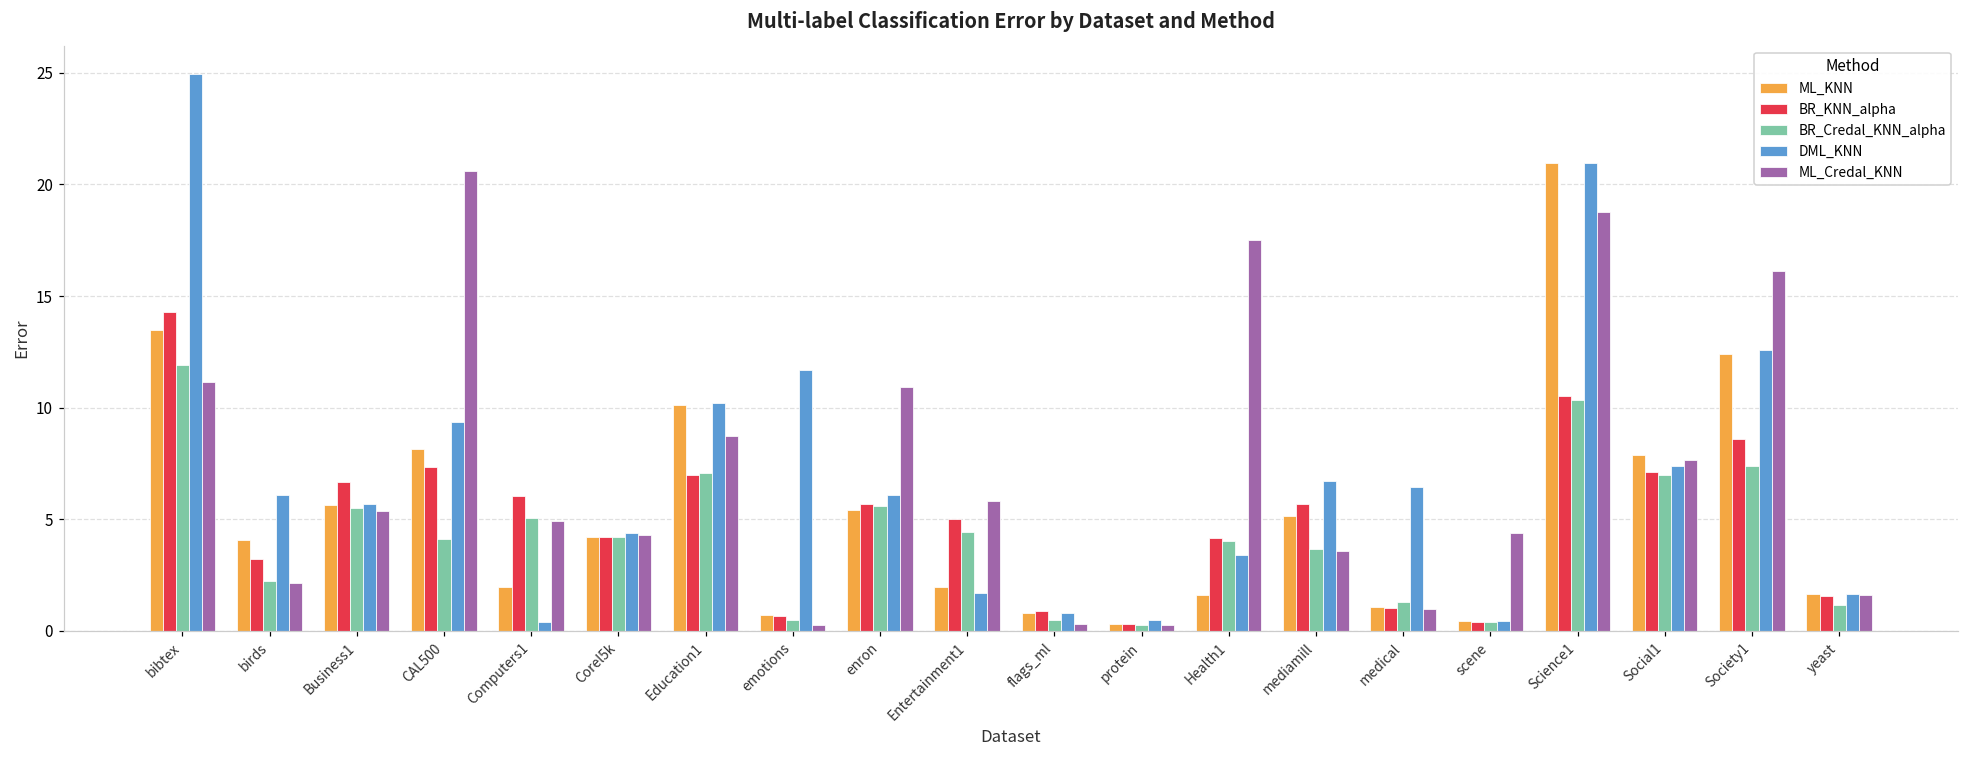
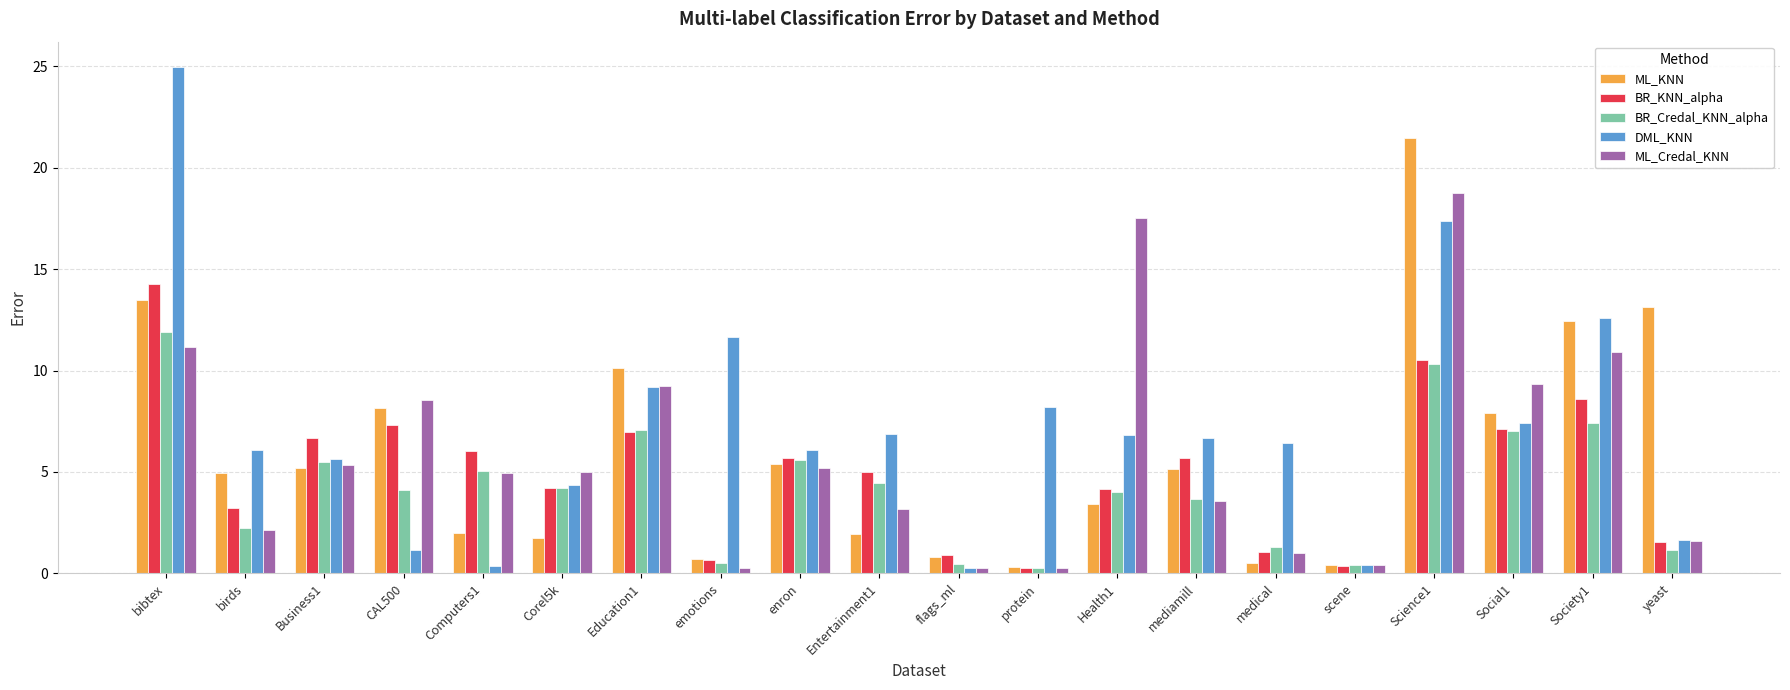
  {
    "ML_KNN": {
      "bibtex": 13.5,
-     "birds": 4.1,
-     "Business1": 5.6,
+     "birds": 5.0,
+     "Business1": 5.2,
      "CAL500": 8.1,
      "Computers1": 2.0,
-     "Corel5k": 4.2,
+     "Corel5k": 1.8,
      "Education1": 10.1,
      "emotions": 0.7,
      "enron": 5.4,
      "Entertainment1": 2.0,
      "flags_ml": 0.8,
      "protein": 0.3,
-     "Health1": 1.6,
+     "Health1": 3.4,
      "mediamill": 5.1,
-     "medical": 1.0,
+     "medical": 0.5,
      "scene": 0.4,
-     "Science1": 20.9,
+     "Science1": 21.4,
      "Social1": 7.9,
      "Society1": 12.4,
-     "yeast": 1.6
+     "yeast": 13.1
    },
    "BR_KNN_alpha": {
      "bibtex": 14.3,
      "birds": 3.2,
      "Business1": 6.7,
      "CAL500": 7.3,
      "Computers1": 6.0,
      "Corel5k": 4.2,
      "Education1": 7.0,
      "emotions": 0.6,
      "enron": 5.7,
      "Entertainment1": 5.0,
      "flags_ml": 0.9,
      "protein": 0.3,
      "Health1": 4.2,
      "mediamill": 5.7,
      "medical": 1.0,
      "scene": 0.4,
      "Science1": 10.5,
      "Social1": 7.1,
      "Society1": 8.6,
      "yeast": 1.5
    },
    "BR_Credal_KNN_alpha": {
      "bibtex": 11.9,
      "birds": 2.2,
      "Business1": 5.5,
      "CAL500": 4.1,
      "Computers1": 5.1,
      "Corel5k": 4.2,
      "Education1": 7.1,
      "emotions": 0.5,
      "enron": 5.6,
      "Entertainment1": 4.4,
      "flags_ml": 0.5,
      "protein": 0.2,
      "Health1": 4.0,
      "mediamill": 3.6,
      "medical": 1.3,
      "scene": 0.4,
      "Science1": 10.3,
      "Social1": 7.0,
      "Society1": 7.4,
      "yeast": 1.1
    },
    "DML_KNN": {
      "bibtex": 25.0,
      "birds": 6.1,
      "Business1": 5.7,
-     "CAL500": 9.3,
+     "CAL500": 1.2,
      "Computers1": 0.4,
      "Corel5k": 4.4,
-     "Education1": 10.2,
+     "Education1": 9.2,
      "emotions": 11.7,
      "enron": 6.1,
-     "Entertainment1": 1.7,
-     "flags_ml": 0.8,
-     "protein": 0.5,
-     "Health1": 3.4,
+     "Entertainment1": 6.9,
+     "flags_ml": 0.3,
+     "protein": 8.2,
+     "Health1": 6.8,
      "mediamill": 6.7,
      "medical": 6.4,
      "scene": 0.4,
-     "Science1": 21.0,
+     "Science1": 17.4,
      "Social1": 7.4,
      "Society1": 12.6,
      "yeast": 1.7
    },
    "ML_Credal_KNN": {
      "bibtex": 11.2,
      "birds": 2.1,
      "Business1": 5.3,
-     "CAL500": 20.6,
+     "CAL500": 8.5,
      "Computers1": 4.9,
-     "Corel5k": 4.3,
-     "Education1": 8.7,
+     "Corel5k": 5.0,
+     "Education1": 9.3,
      "emotions": 0.2,
-     "enron": 10.9,
-     "Entertainment1": 5.8,
+     "enron": 5.2,
+     "Entertainment1": 3.2,
      "flags_ml": 0.3,
      "protein": 0.3,
      "Health1": 17.5,
      "mediamill": 3.6,
      "medical": 1.0,
-     "scene": 4.4,
+     "scene": 0.4,
      "Science1": 18.8,
-     "Social1": 7.7,
-     "Society1": 16.1,
+     "Social1": 9.3,
+     "Society1": 10.9,
      "yeast": 1.6
    }
  }
